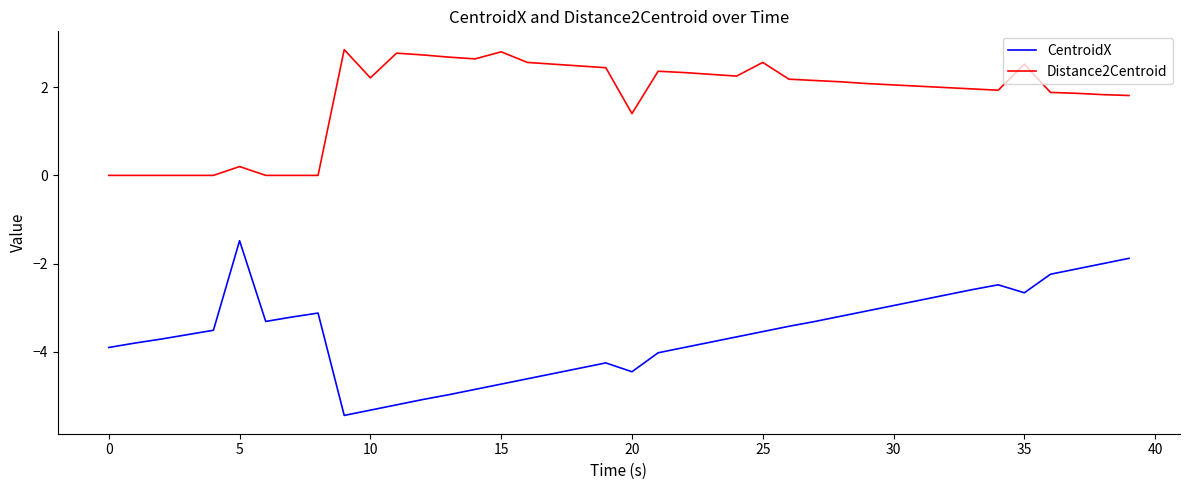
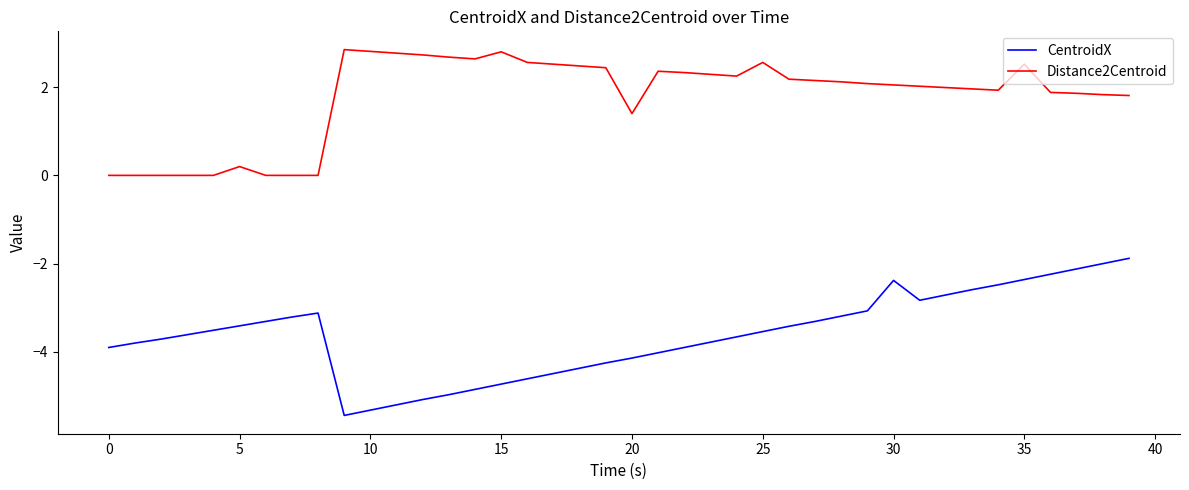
  {
    "CentroidX": {
      "0": -3.9,
-     "5": -1.5,
+     "5": -3.4,
      "10": -5.3,
      "15": -4.7,
-     "20": -4.5,
+     "20": -4.1,
      "25": -3.5,
-     "30": -3.0,
-     "35": -2.7
+     "30": -2.4,
+     "35": -2.4
    },
    "Distance2Centroid": {
      "0": 0.0,
      "5": 0.2,
-     "10": 2.2,
+     "10": 2.8,
      "15": 2.8,
      "20": 1.4,
      "25": 2.6,
      "30": 2.1
    }
  }
